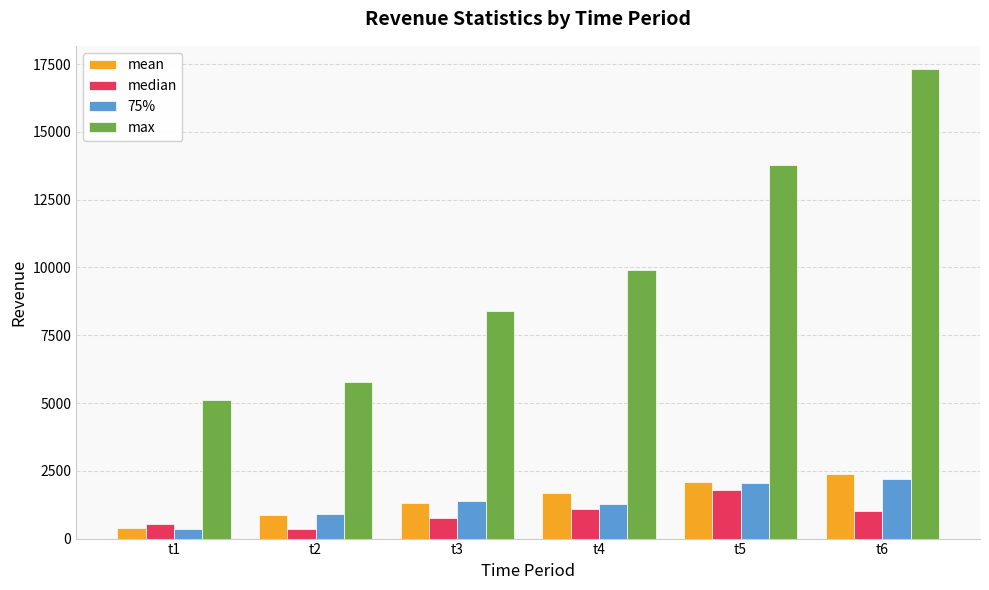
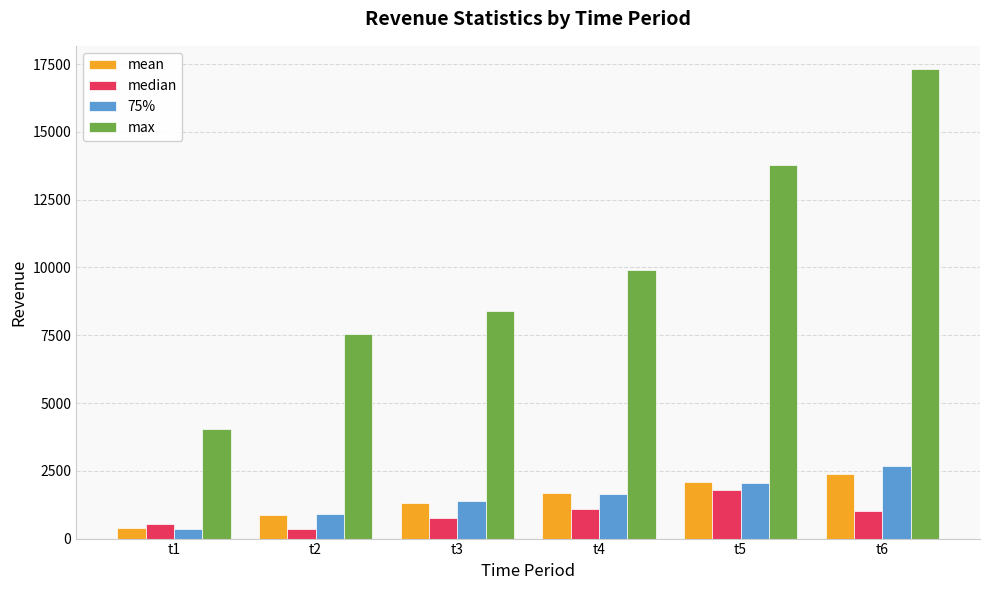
  {
    "mean": {
      "t1": 400,
      "t2": 900,
      "t3": 1300,
      "t4": 1700,
      "t5": 2100,
      "t6": 2400
    },
    "median": {
      "t1": 600,
      "t2": 400,
      "t3": 700,
      "t4": 1100,
      "t5": 1800,
      "t6": 1000
    },
    "75%": {
      "t1": 400,
      "t2": 900,
      "t3": 1400,
-     "t4": 1300,
+     "t4": 1600,
      "t5": 2000,
-     "t6": 2200
+     "t6": 2700
    },
    "max": {
-     "t1": 5100,
-     "t2": 5800,
+     "t1": 4000,
+     "t2": 7600,
      "t3": 8400,
      "t4": 9900,
      "t5": 13800,
      "t6": 17300
    }
  }
